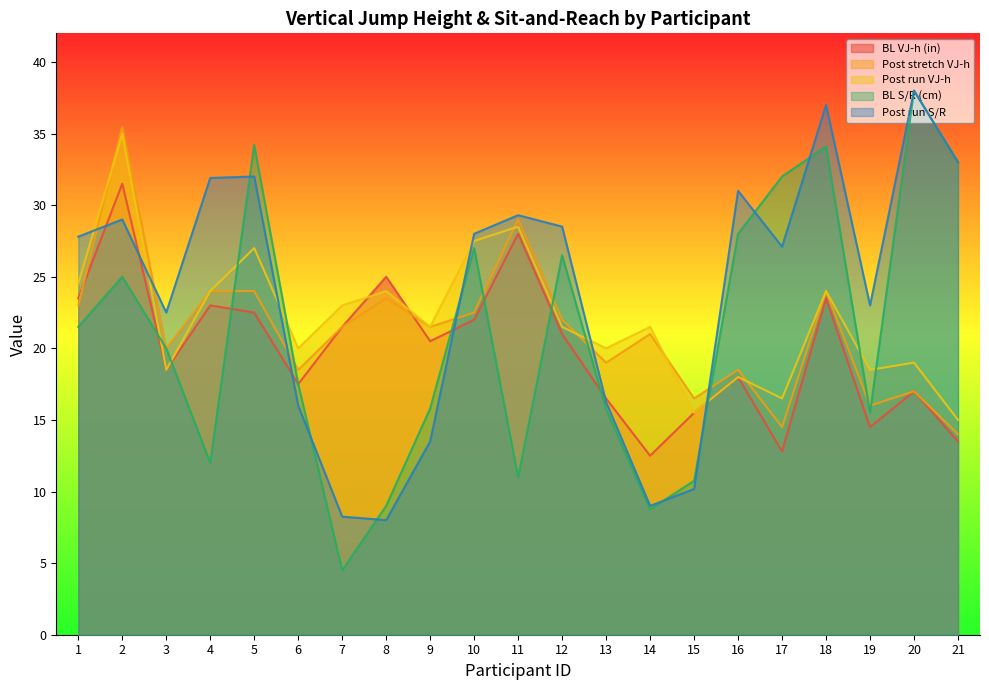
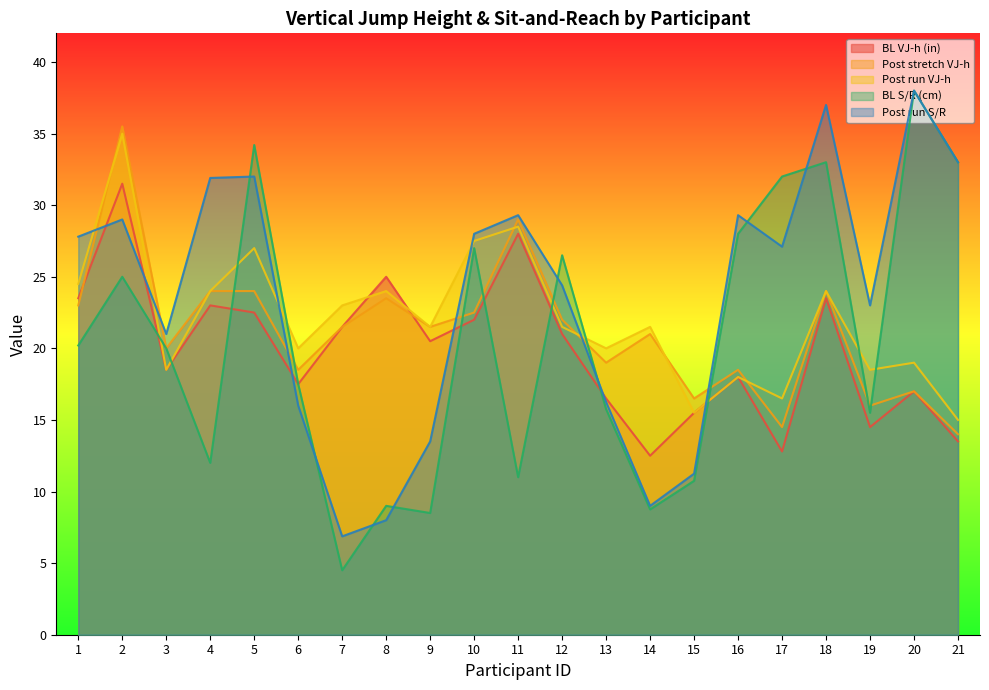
  {
    "BL VJ-h (in)": {
      "1": 23.5,
      "2": 31.5,
      "4": 23.0,
      "5": 22.5,
      "8": 25.0,
      "9": 20.5,
      "10": 22.0,
      "11": 28.0,
      "12": 21.0,
      "13": 16.5,
      "14": 12.5,
      "17": 12.8,
      "18": 23.5,
      "19": 14.5,
      "21": 13.5
    },
    "BL S/R (cm)": {
-     "1": 21.5,
+     "1": 20.2,
      "2": 25.0,
      "4": 12.0,
      "5": 34.2,
      "7": 4.5,
      "8": 9.0,
-     "9": 15.8,
+     "9": 8.5,
      "10": 27.0,
      "11": 11.0,
      "12": 26.5,
      "13": 15.8,
      "14": 8.8,
      "15": 10.8,
      "16": 28.0,
      "17": 32.0,
-     "18": 34.1,
+     "18": 33.0,
      "19": 15.5
    },
    "Post run S/R": {
      "1": 27.8,
      "2": 29.0,
-     "3": 22.5,
+     "3": 21.0,
      "4": 31.9,
      "5": 32.0,
      "6": 16.0,
-     "7": 8.3,
+     "7": 6.9,
      "8": 8.0,
      "9": 13.5,
      "10": 28.0,
      "11": 29.3,
-     "12": 28.5,
+     "12": 24.4,
      "13": 16.3,
      "14": 9.0,
-     "15": 10.2,
-     "16": 31.0,
+     "15": 11.3,
+     "16": 29.3,
      "17": 27.1,
      "18": 37.0,
      "19": 23.0
    }
  }
